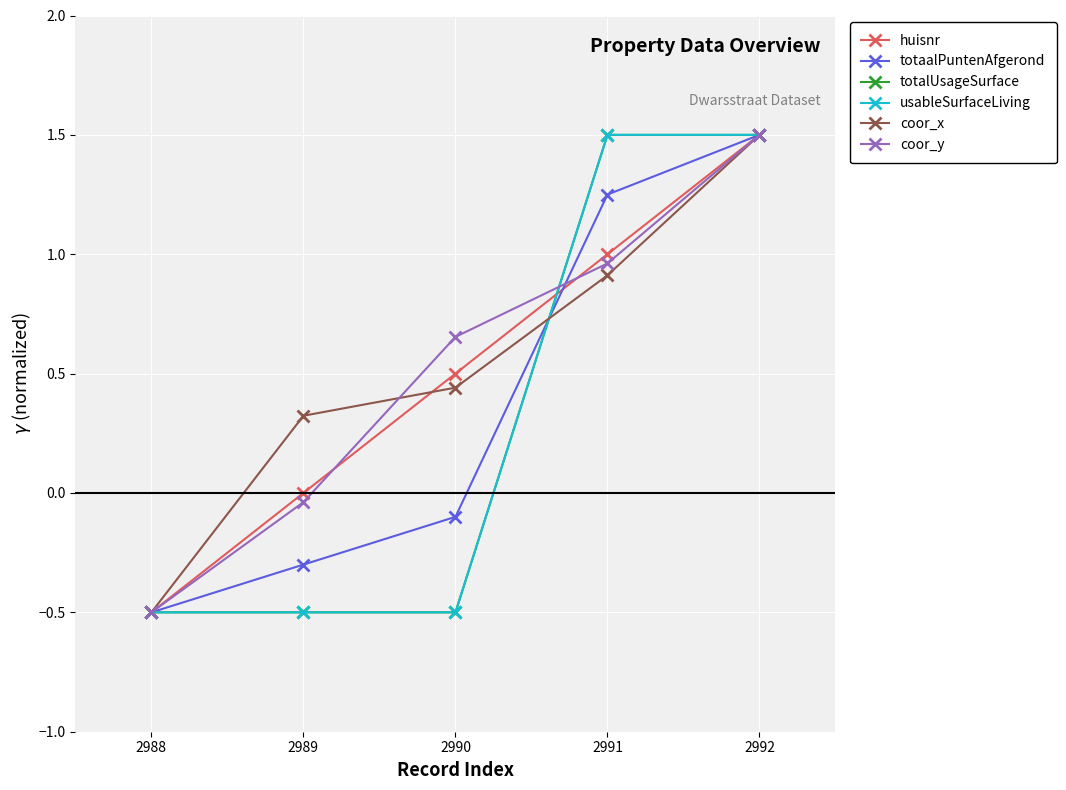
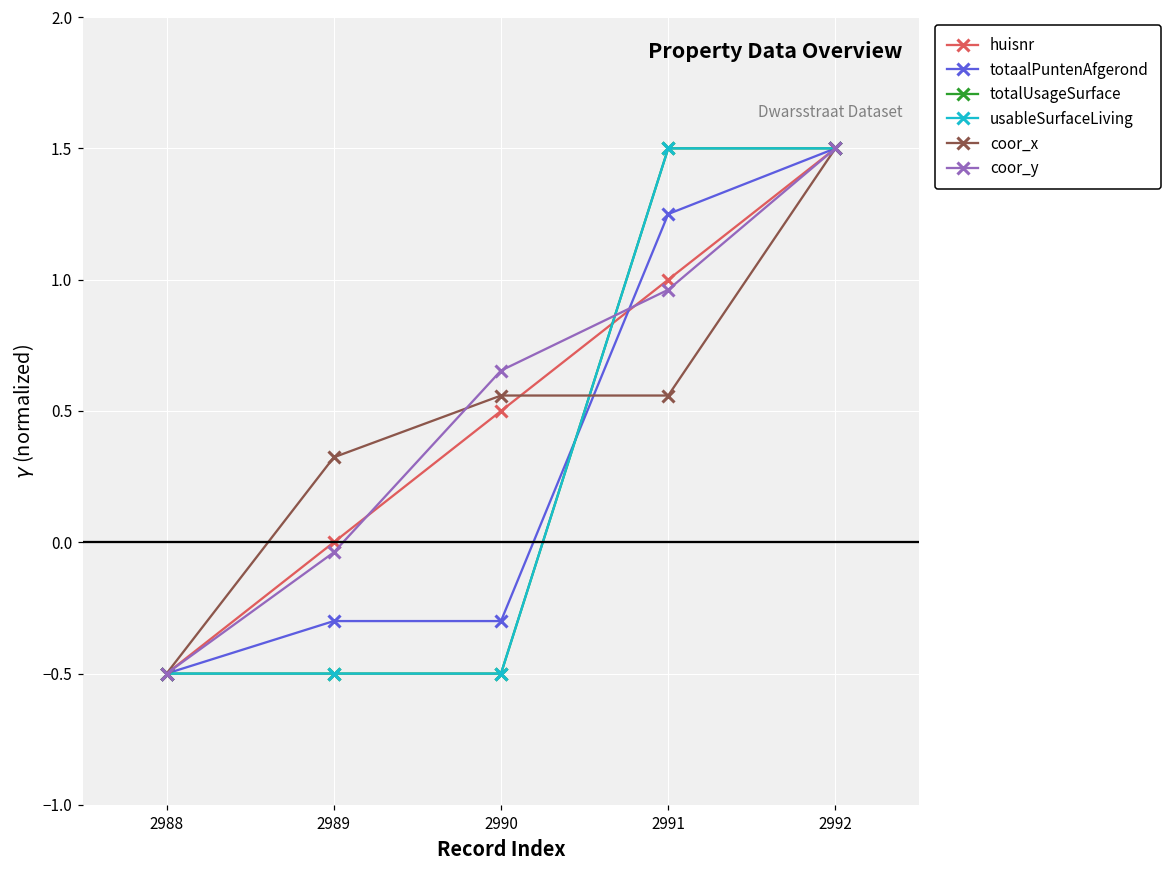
  {
    "huisnr": {
      "2989": 0.00,
      "2990": 0.50,
      "2991": 1.00
    },
    "totaalPuntenAfgerond": {
      "2989": -0.30,
-     "2990": -0.10,
+     "2990": -0.30,
      "2991": 1.25
    },
    "usableSurfaceLiving": {
      "2989": -0.50,
      "2990": -0.50,
      "2991": 1.50
    },
    "coor_x": {
      "2989": 0.32,
-     "2990": 0.44,
-     "2991": 0.91
+     "2990": 0.56,
+     "2991": 0.56
    },
    "coor_y": {
      "2989": -0.04,
      "2990": 0.65,
      "2991": 0.96
    }
  }
